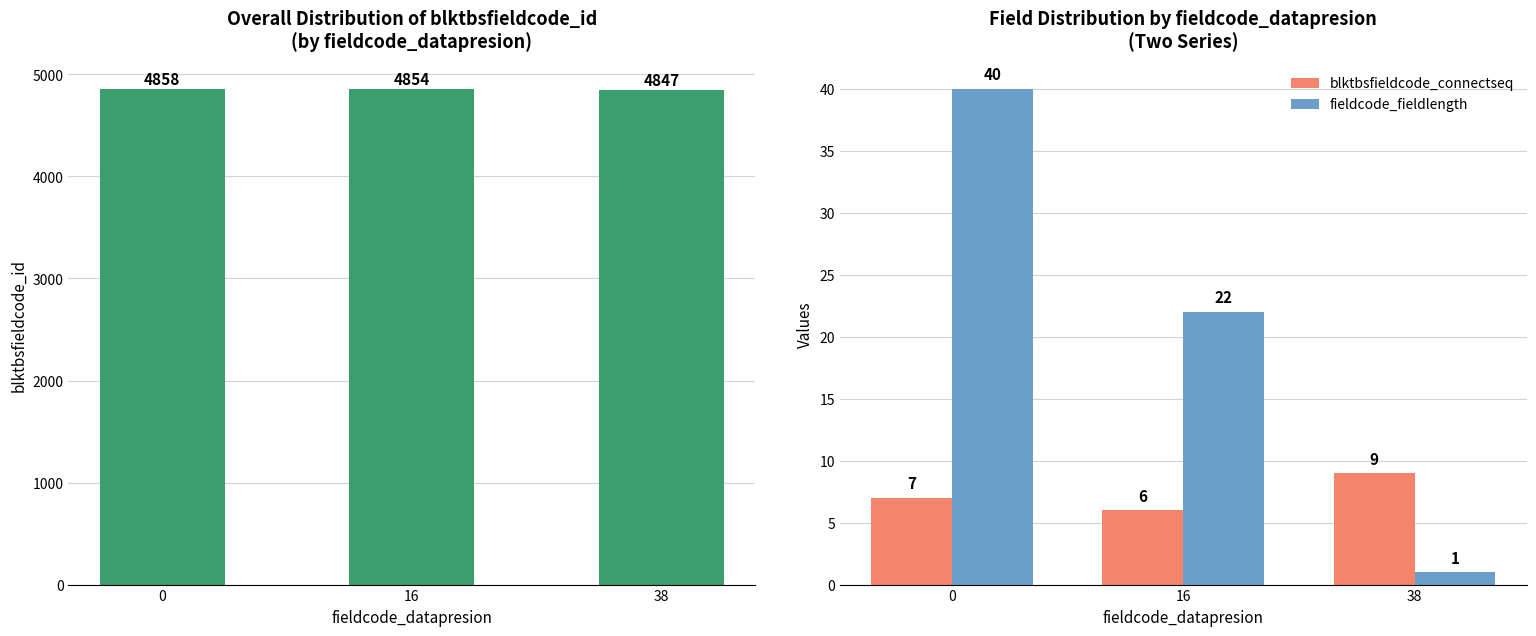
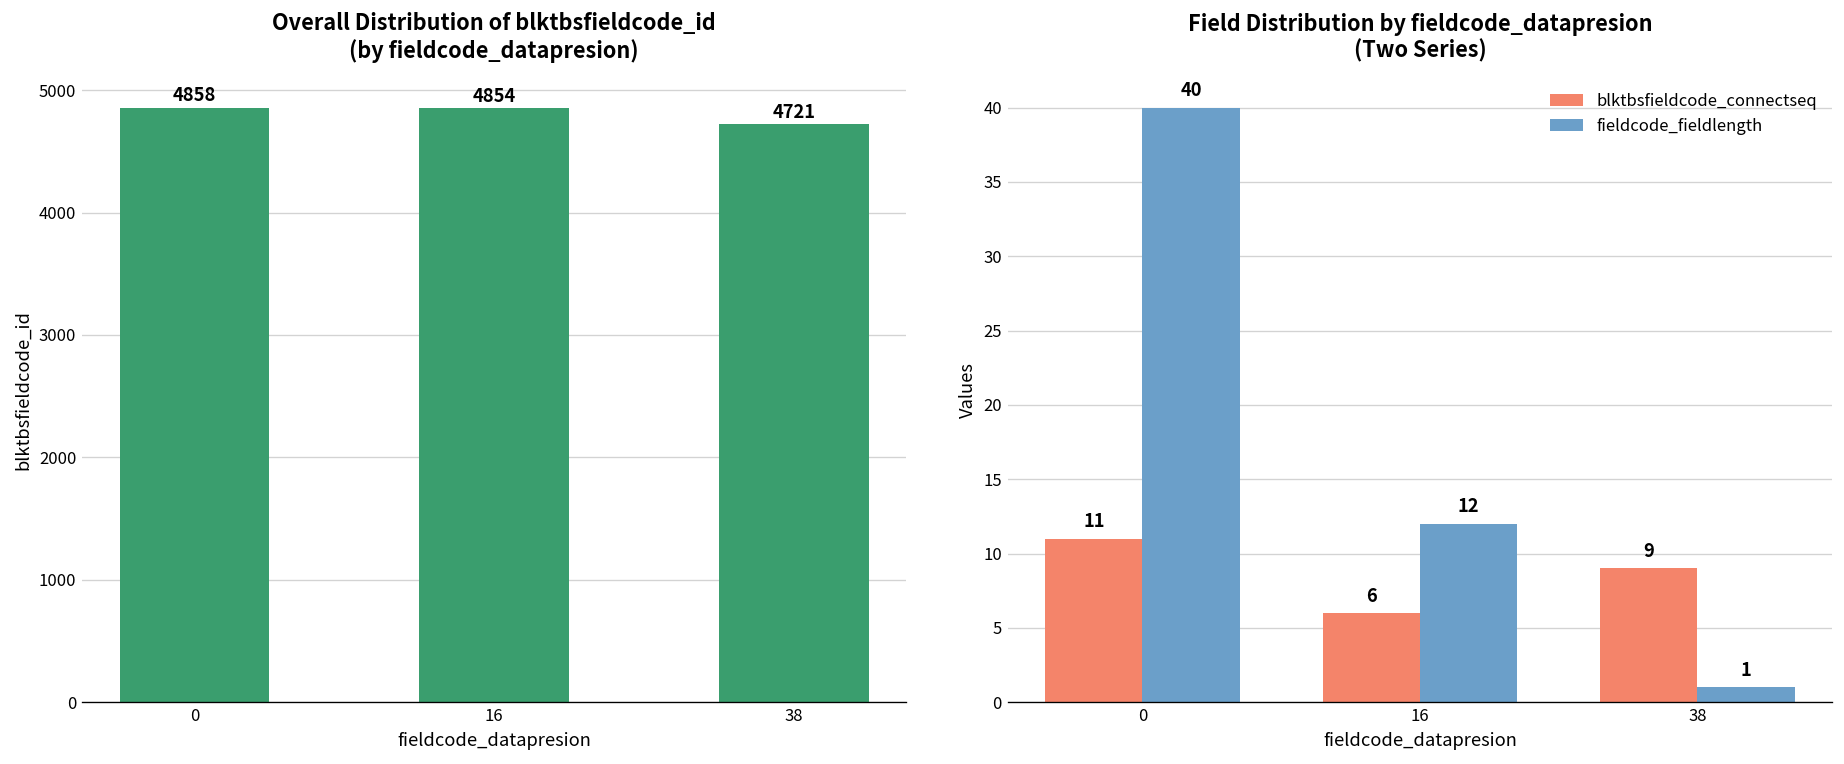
  {
    "Overall Distribution of blktbsfieldcode_id (by fieldcode_datapresion)": {
      "0": 4858,
      "16": 4854,
-     "38": 4847
+     "38": 4721
    },
    "Field Distribution by fieldcode_datapresion (Two Series)": {
      "blktbsfieldcode_connectseq": {
-       "0": 7,
+       "0": 11,
        "16": 6,
        "38": 9
      },
      "fieldcode_fieldlength": {
        "0": 40,
-       "16": 22,
+       "16": 12,
        "38": 1
      }
    }
  }
